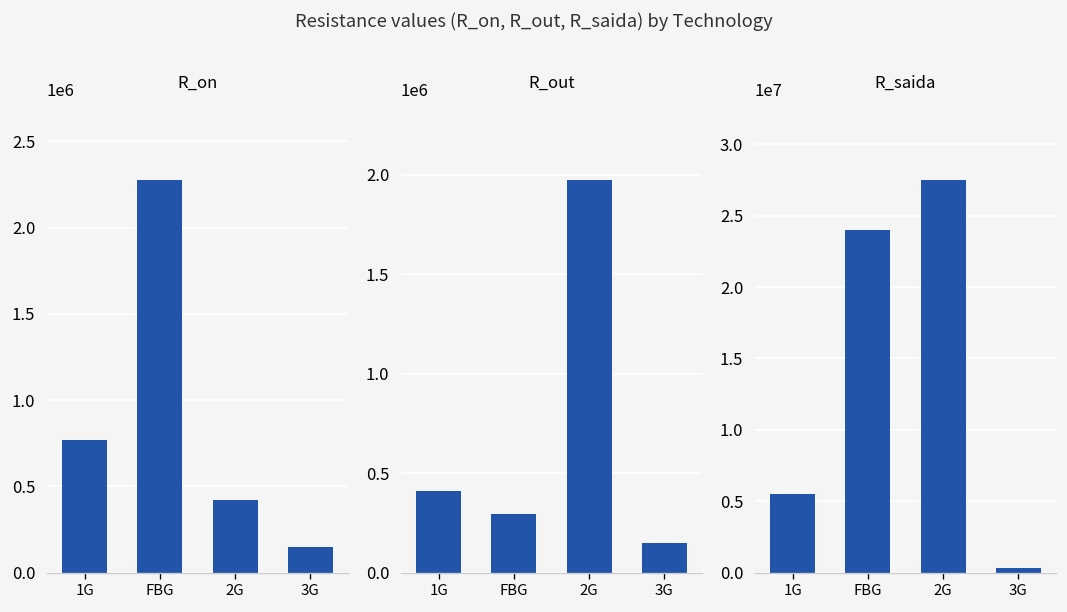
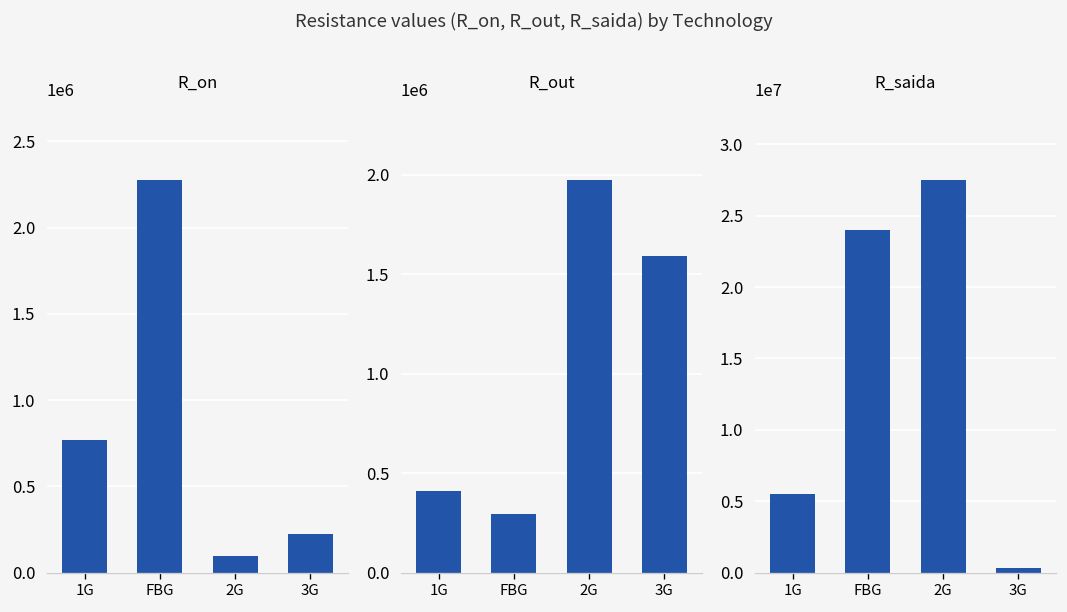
  {
    "R_on": {
      "1G": 770000,
      "FBG": 2280000,
-     "2G": 420000,
-     "3G": 150000
+     "2G": 100000,
+     "3G": 220000
    },
    "R_out": {
      "1G": 410000,
      "FBG": 300000,
      "2G": 1970000,
-     "3G": 150000
+     "3G": 1590000
    },
    "R_saida": {
      "1G": 5500000,
      "FBG": 24000000,
      "2G": 27500000,
      "3G": 300000
    }
  }
